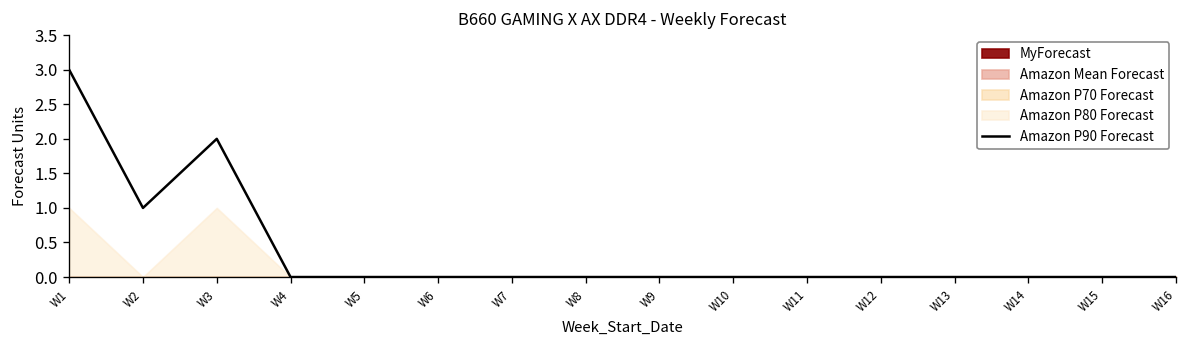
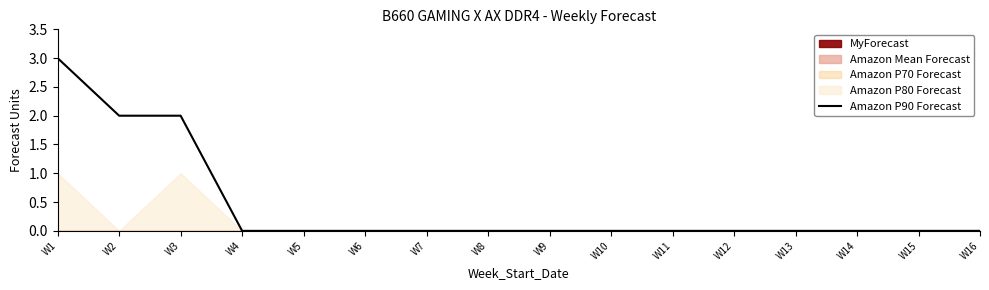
  {
    "Amazon P90 Forecast": {
      "W1": 3,
-     "W2": 1,
+     "W2": 2,
      "W3": 2
    }
  }
